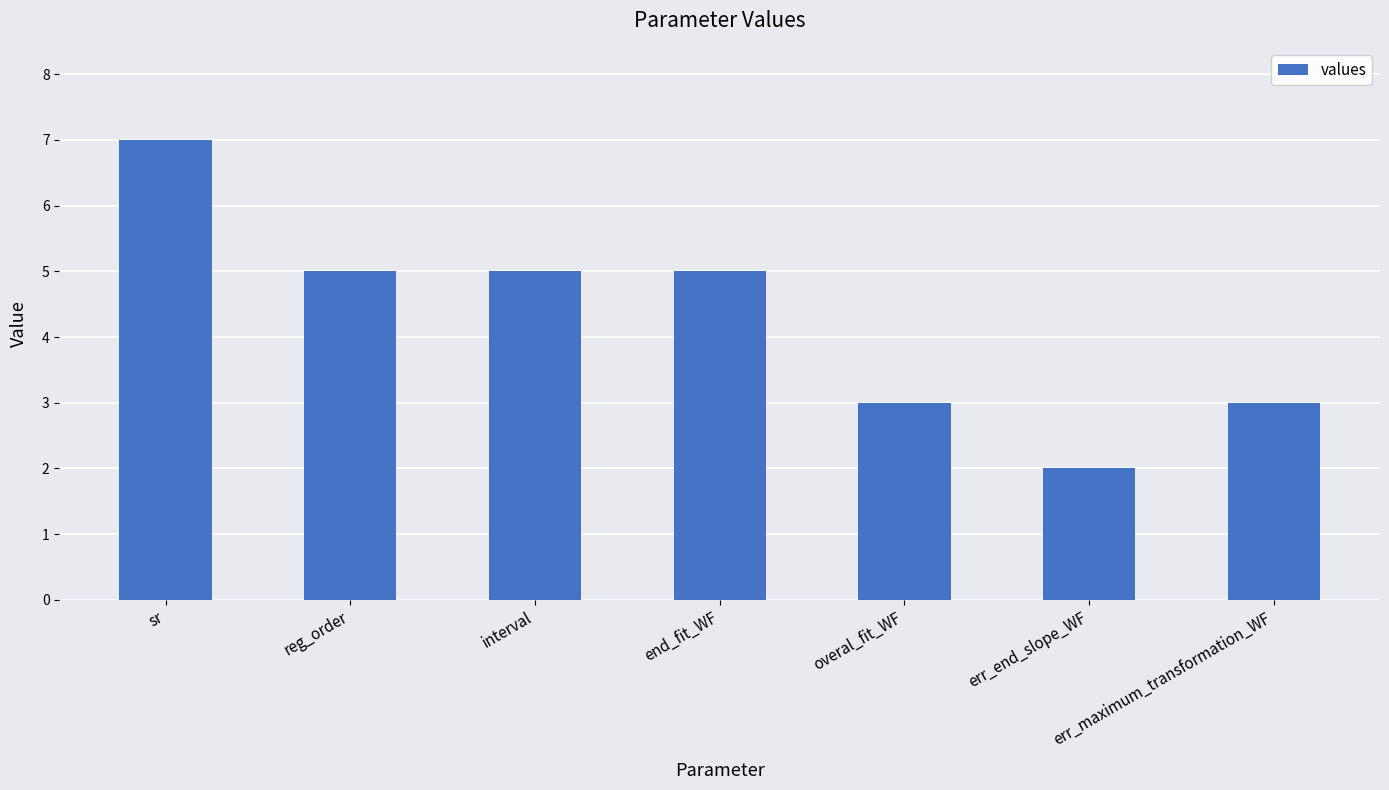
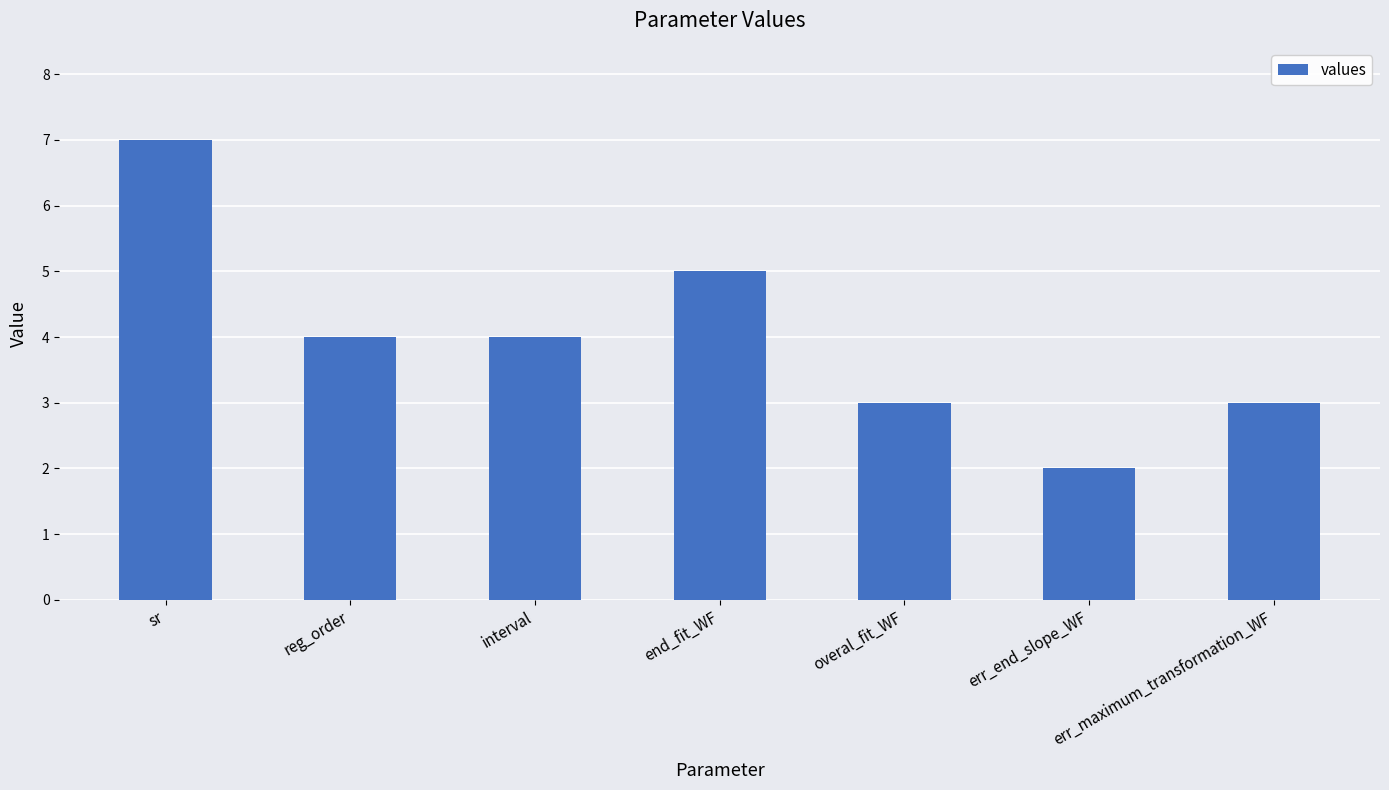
  {
    "sr": 7,
-   "reg_order": 5,
-   "interval": 5,
+   "reg_order": 4,
+   "interval": 4,
    "end_fit_WF": 5,
    "overal_fit_WF": 3,
    "err_end_slope_WF": 2,
    "err_maximum_transformation_WF": 3
  }
